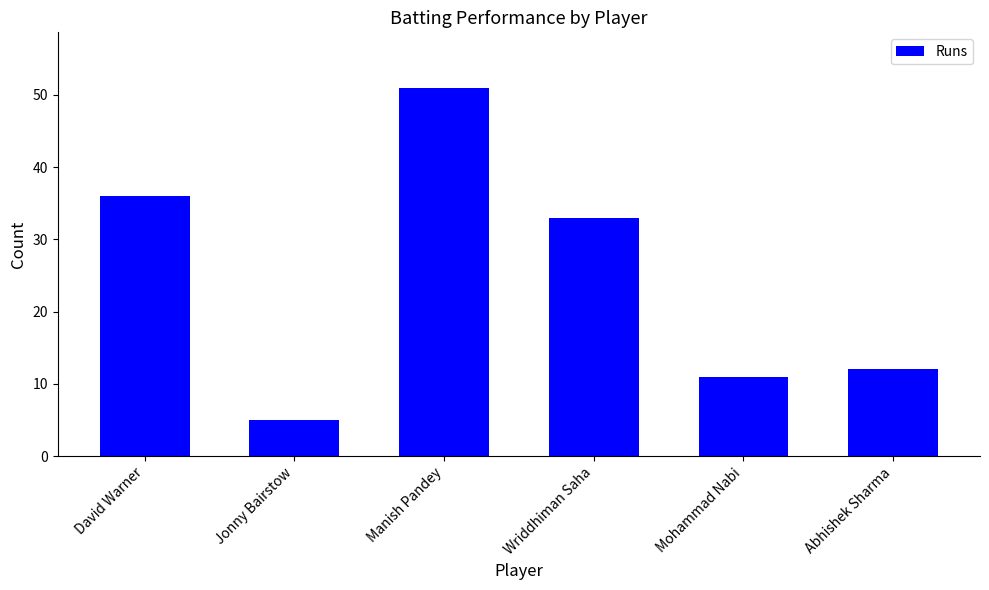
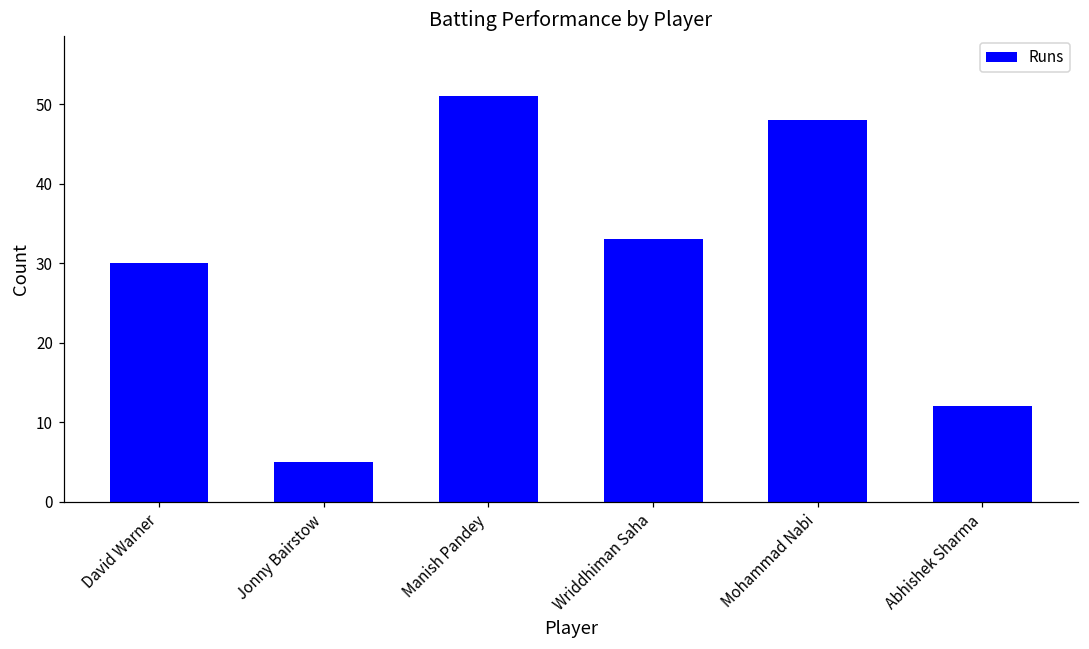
  {
-   "David Warner": 36,
+   "David Warner": 30,
    "Jonny Bairstow": 5,
    "Manish Pandey": 51,
    "Wriddhiman Saha": 33,
-   "Mohammad Nabi": 11,
+   "Mohammad Nabi": 48,
    "Abhishek Sharma": 12
  }
